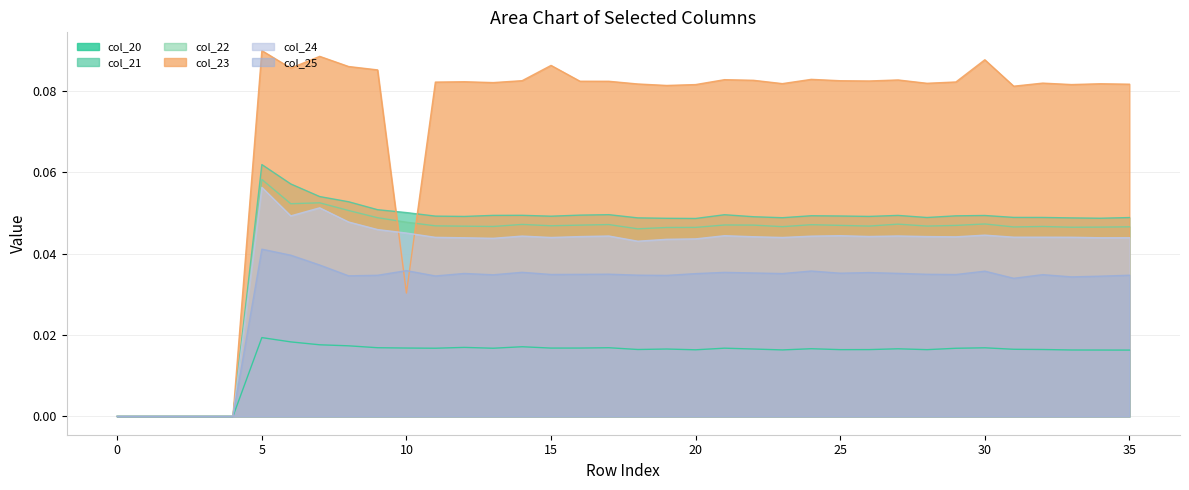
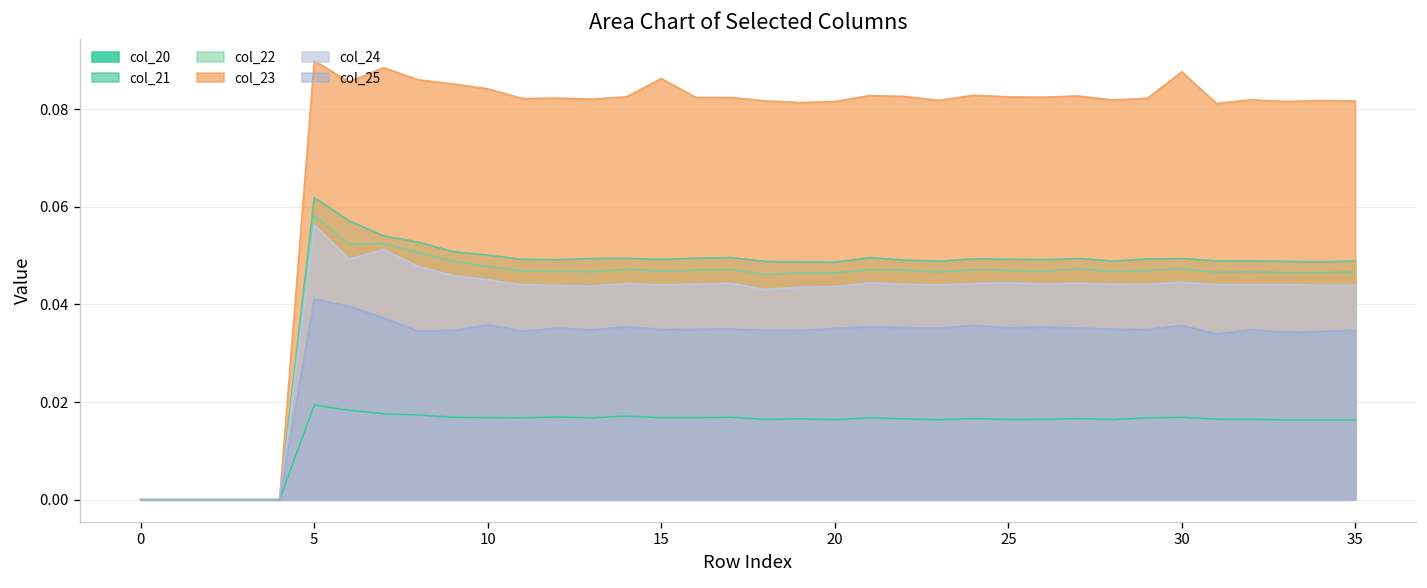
  {
    "col_23": {
      "5": 0.090,
-     "10": 0.030,
+     "10": 0.084,
      "15": 0.086,
      "20": 0.082,
      "25": 0.083,
      "30": 0.088,
      "35": 0.082
    }
  }
